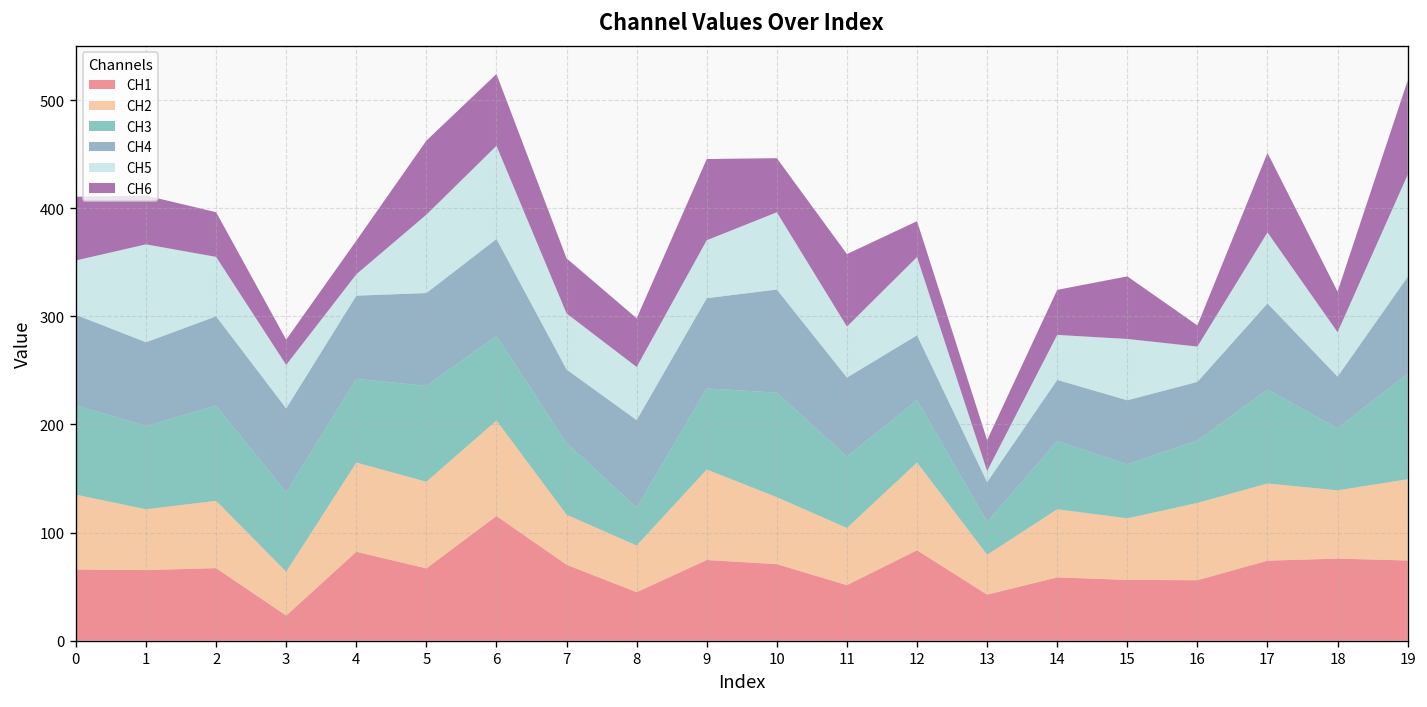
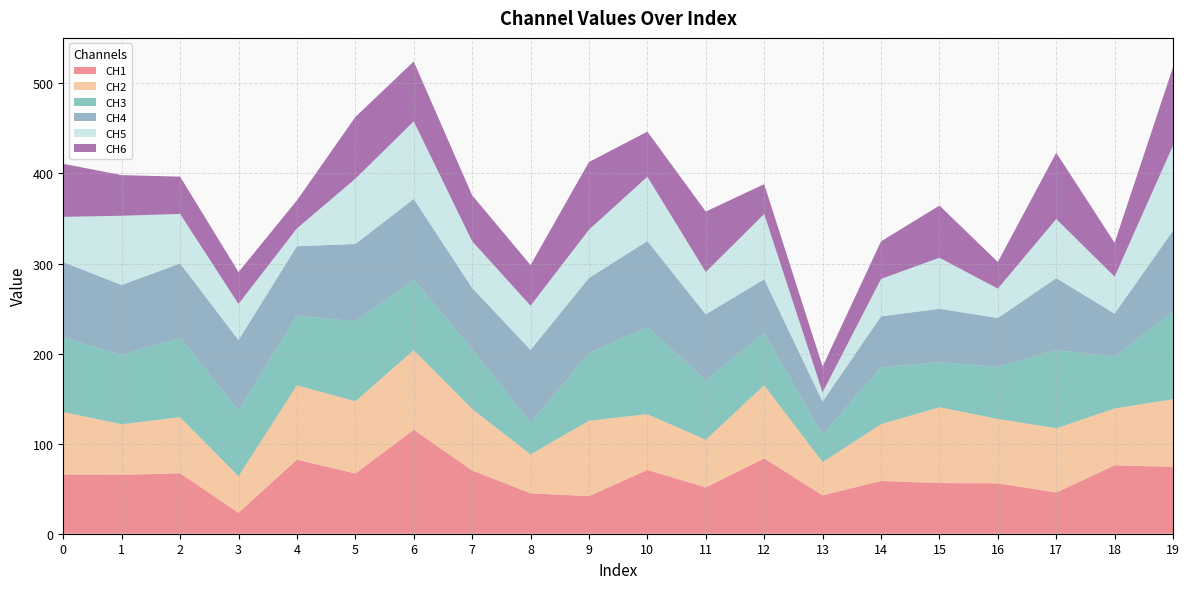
  {
    "CH1": {
      "0": 70,
      "1": 70,
      "2": 70,
      "3": 20,
      "4": 80,
      "5": 70,
      "6": 120,
      "7": 70,
      "8": 40,
-     "9": 70,
+     "9": 40,
      "10": 70,
      "11": 50,
      "12": 80,
      "13": 40,
      "14": 60,
      "15": 60,
      "16": 60,
-     "17": 70,
+     "17": 50,
      "18": 80,
      "19": 70
    },
    "CH2": {
      "0": 70,
      "1": 60,
      "2": 60,
      "3": 40,
      "4": 80,
      "5": 80,
      "6": 90,
-     "7": 50,
+     "7": 70,
      "8": 40,
      "9": 80,
      "10": 60,
      "11": 50,
      "12": 80,
      "13": 40,
      "14": 60,
-     "15": 60,
+     "15": 80,
      "16": 70,
      "17": 70,
      "18": 60,
      "19": 80
    },
    "CH5": {
      "0": 50,
-     "1": 90,
+     "1": 80,
      "2": 60,
      "3": 40,
      "4": 20,
      "5": 70,
      "6": 90,
      "7": 50,
      "8": 50,
      "9": 50,
      "10": 70,
      "11": 50,
      "12": 70,
      "13": 10,
      "14": 40,
      "15": 60,
      "16": 30,
      "17": 70,
      "18": 40,
      "19": 90
    },
    "CH6": {
      "0": 60,
      "1": 50,
      "2": 40,
-     "3": 20,
+     "3": 40,
      "4": 30,
      "5": 70,
      "6": 70,
      "7": 50,
      "8": 50,
      "9": 80,
      "10": 50,
      "11": 70,
      "12": 30,
      "13": 30,
      "14": 40,
      "15": 60,
-     "16": 20,
+     "16": 30,
      "17": 70,
      "18": 40,
      "19": 90
    }
  }
